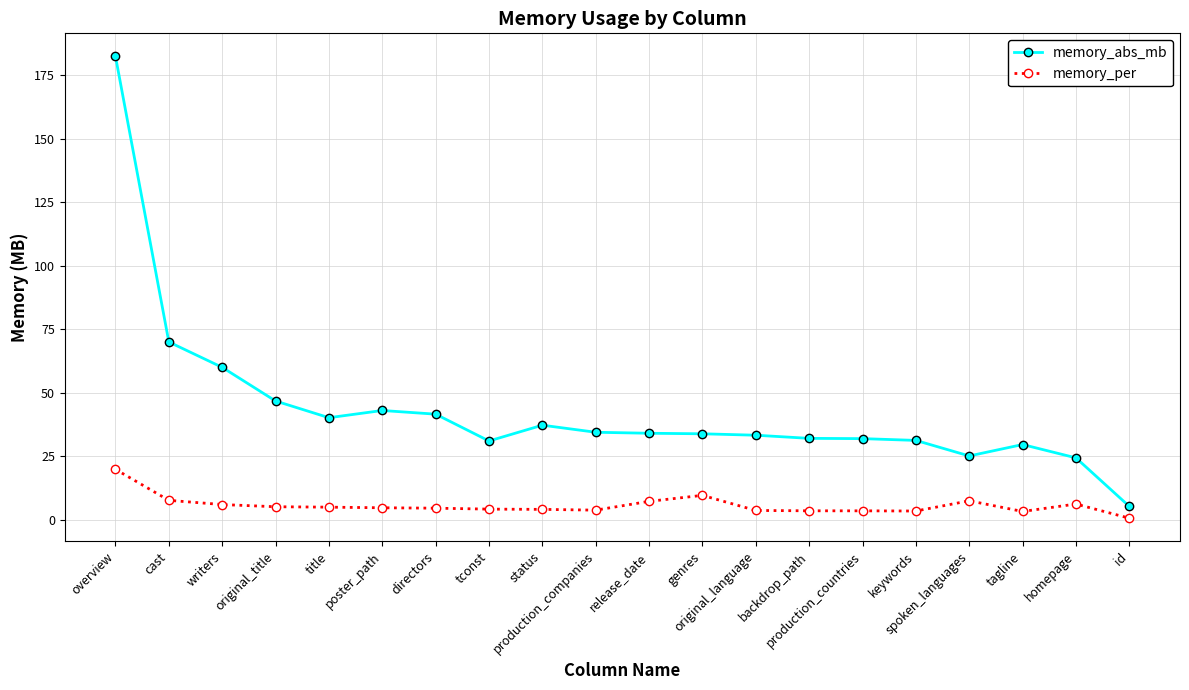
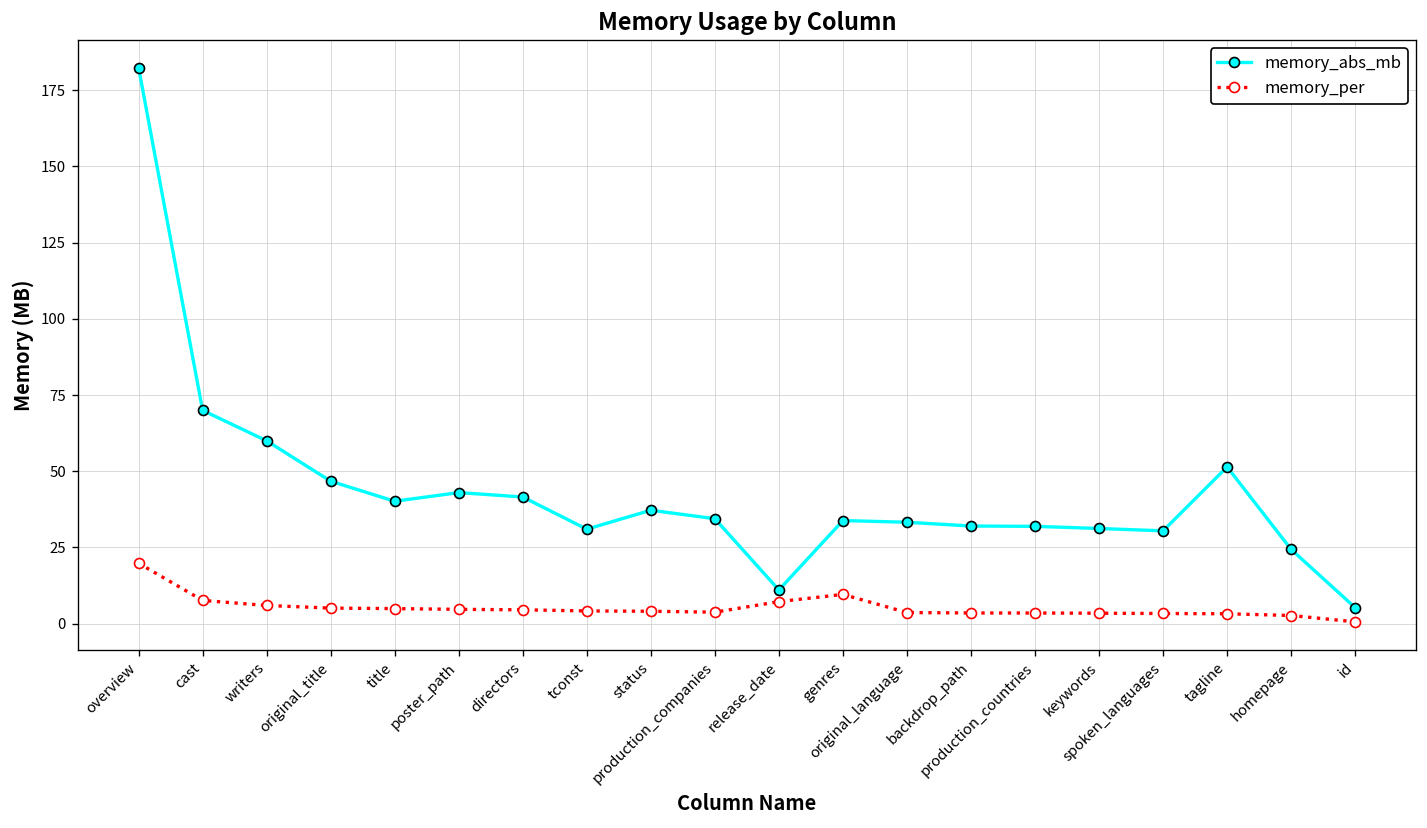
  {
    "memory_abs_mb": {
      "overview": 182,
      "cast": 70,
      "writers": 60,
      "original_title": 47,
      "title": 40,
      "poster_path": 43,
      "directors": 42,
      "tconst": 31,
      "status": 37,
      "production_companies": 34,
-     "release_date": 34,
+     "release_date": 11,
      "genres": 34,
      "original_language": 33,
      "backdrop_path": 32,
      "production_countries": 32,
      "keywords": 31,
-     "spoken_languages": 25,
-     "tagline": 30,
+     "spoken_languages": 30,
+     "tagline": 51,
      "homepage": 24,
      "id": 5
    },
    "memory_per": {
      "overview": 20,
      "cast": 8,
      "writers": 6,
      "original_title": 5,
      "title": 5,
      "poster_path": 5,
      "directors": 5,
      "tconst": 4,
      "status": 4,
      "production_companies": 4,
      "release_date": 7,
      "genres": 10,
      "original_language": 4,
      "backdrop_path": 3,
      "production_countries": 3,
      "keywords": 3,
-     "spoken_languages": 7,
+     "spoken_languages": 3,
      "tagline": 3,
-     "homepage": 6,
+     "homepage": 3,
      "id": 1
    }
  }
